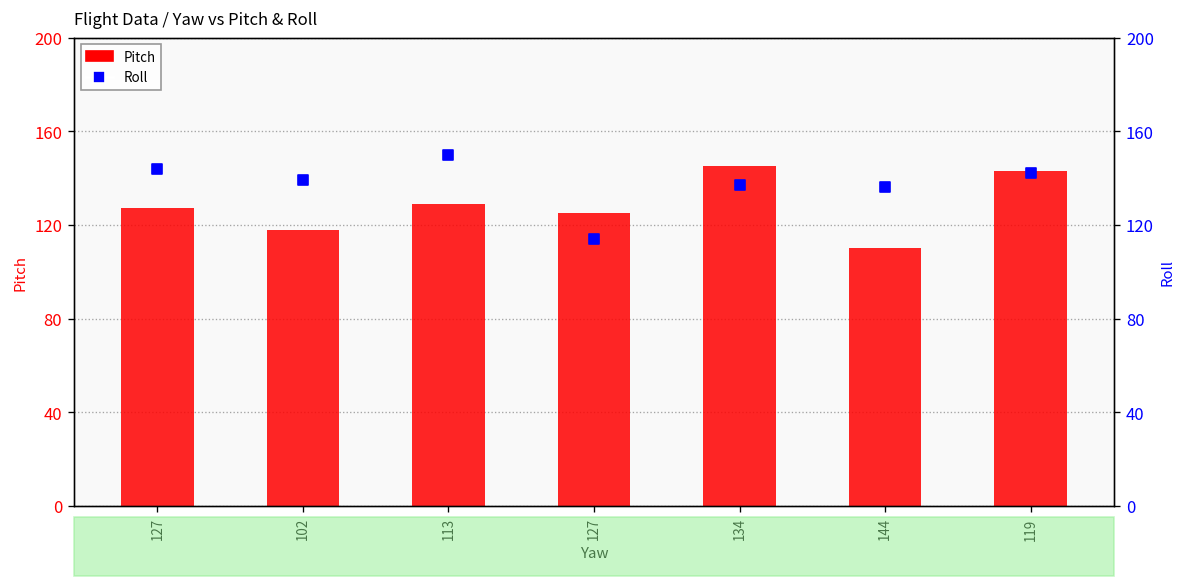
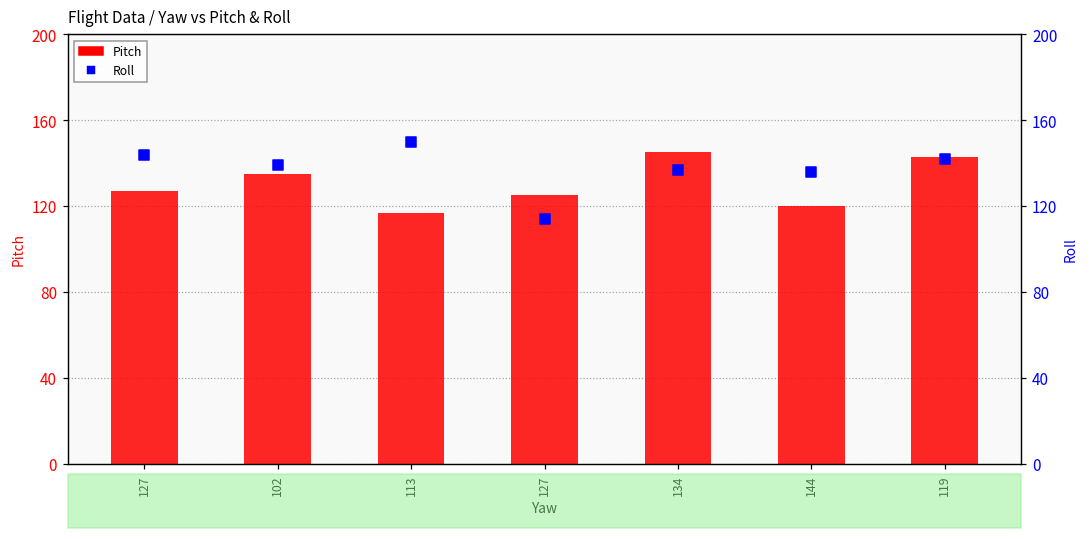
  {
    "Pitch": {
-     "102": 118,
-     "113": 129,
+     "102": 135,
+     "113": 117,
      "134": 145,
-     "144": 110,
+     "144": 120,
      "119": 143
    }
  }
